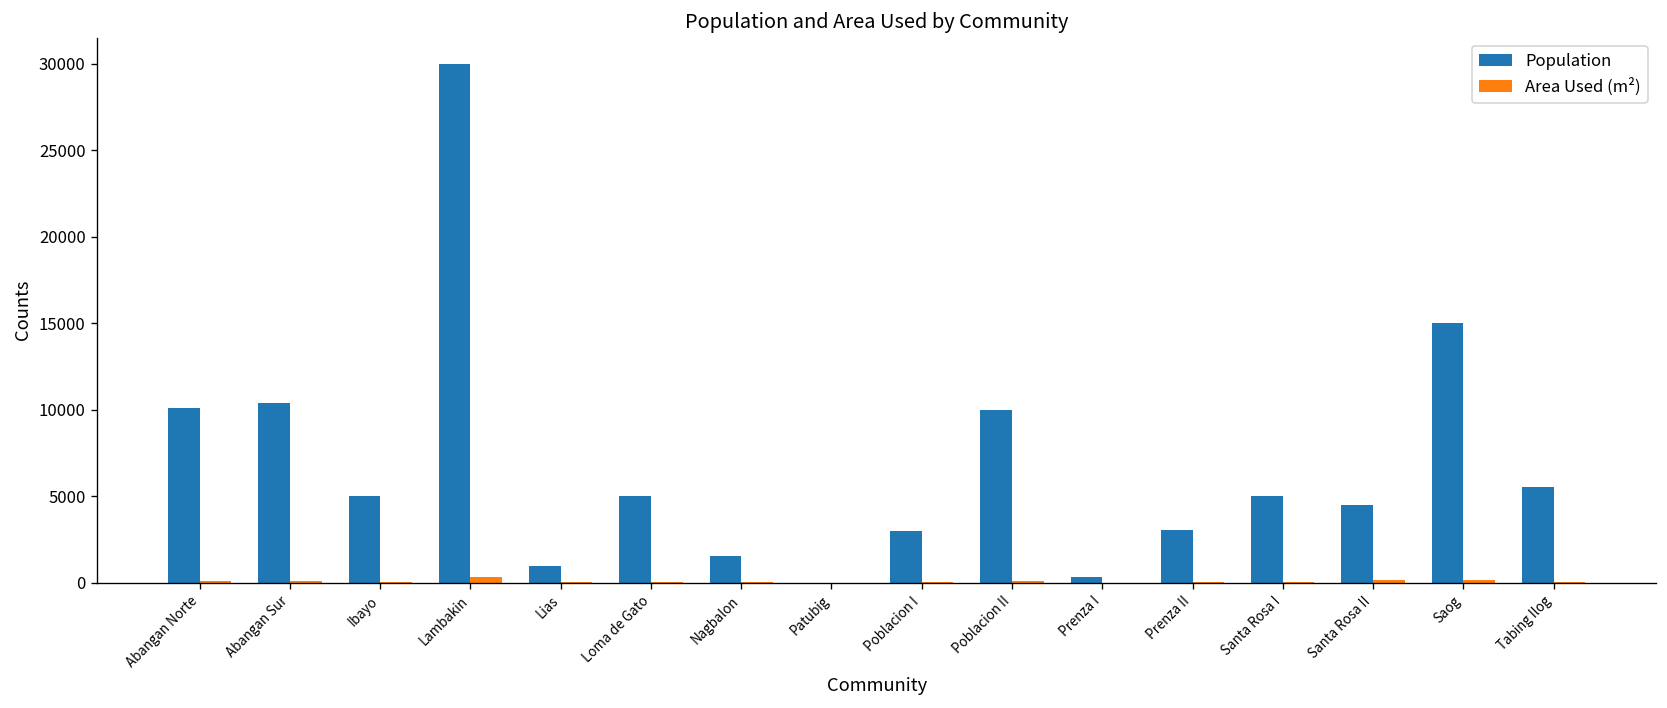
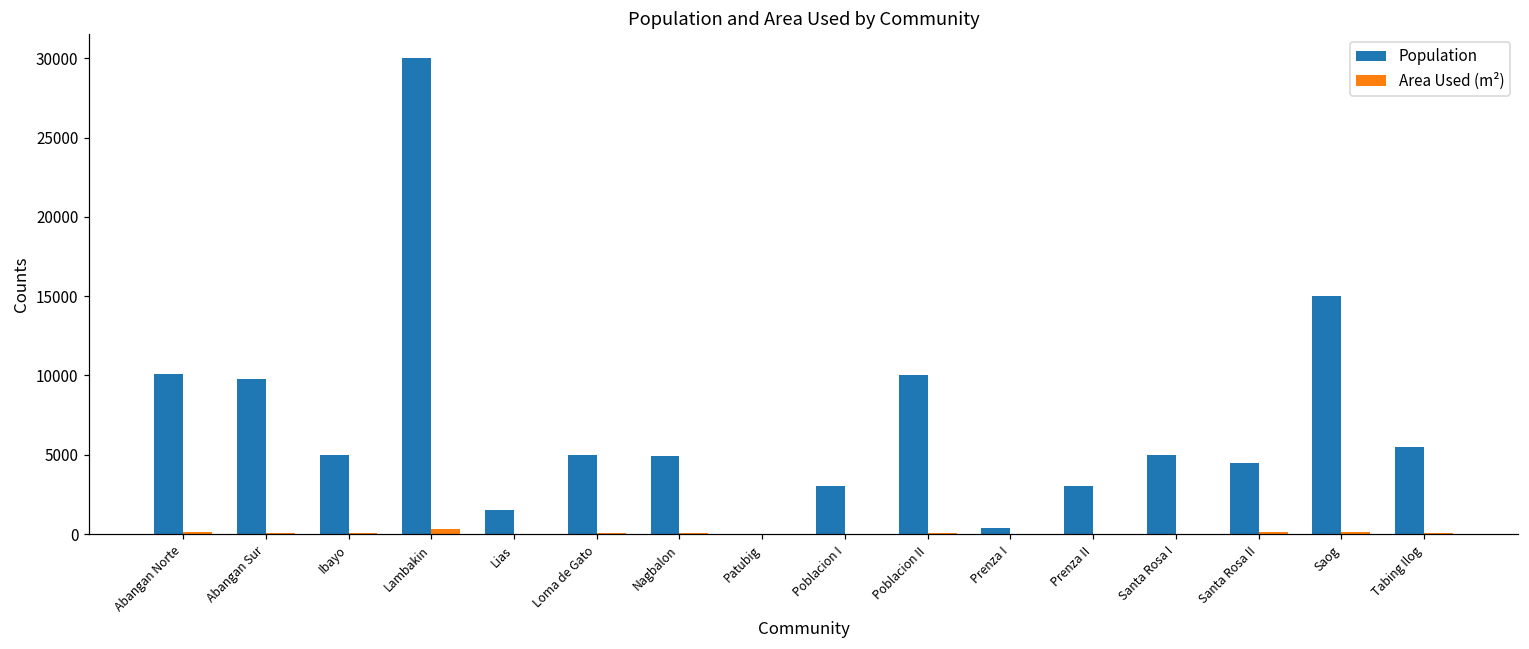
  {
    "Population": {
      "Abangan Norte": 10100,
-     "Abangan Sur": 10400,
+     "Abangan Sur": 9800,
      "Ibayo": 5000,
      "Lambakin": 30000,
-     "Lias": 1000,
+     "Lias": 1500,
      "Loma de Gato": 5000,
-     "Nagbalon": 1500,
+     "Nagbalon": 4900,
      "Patubig": 0,
      "Poblacion I": 3000,
      "Poblacion II": 10000,
      "Prenza I": 400,
      "Prenza II": 3100,
      "Santa Rosa I": 5000,
      "Santa Rosa II": 4500,
      "Saog": 15000,
      "Tabing Ilog": 5500
    },
    "Area Used (m²)": {
      "Lambakin": 300,
      "Patubig": 0
    }
  }
